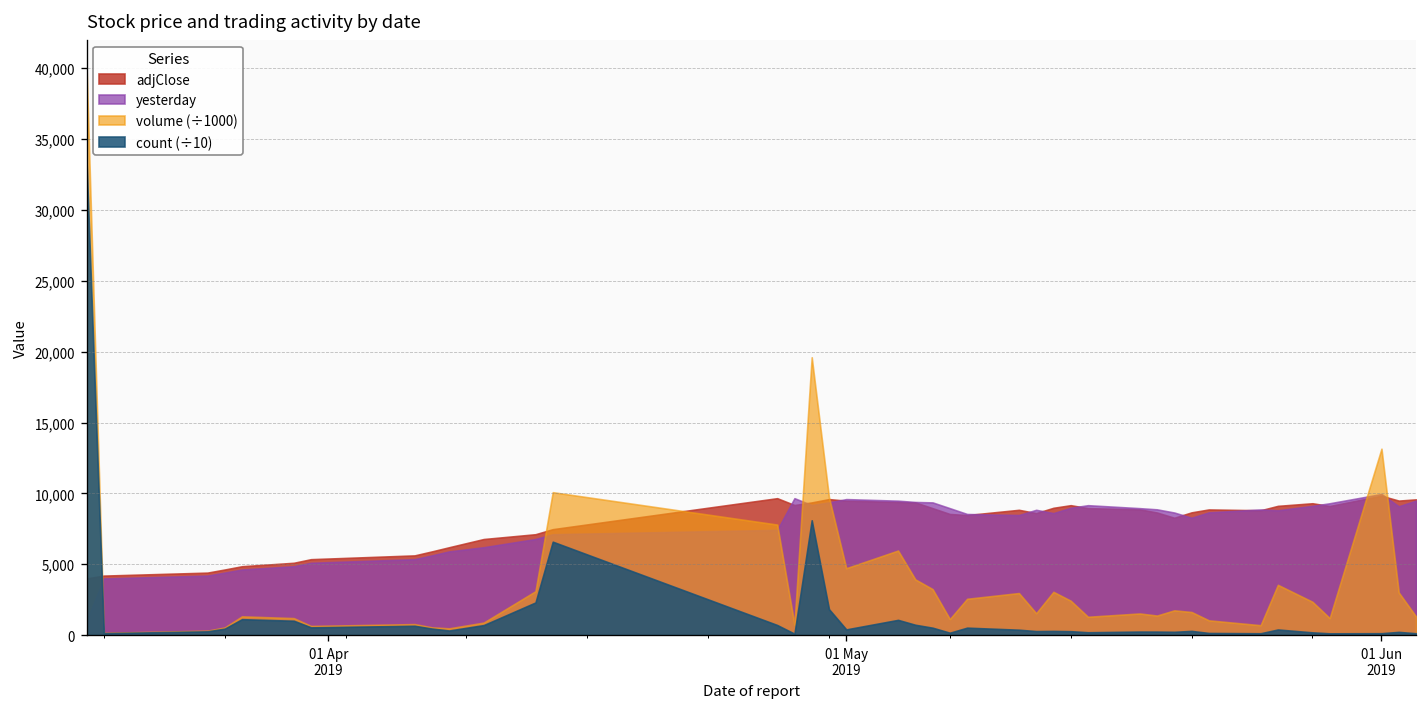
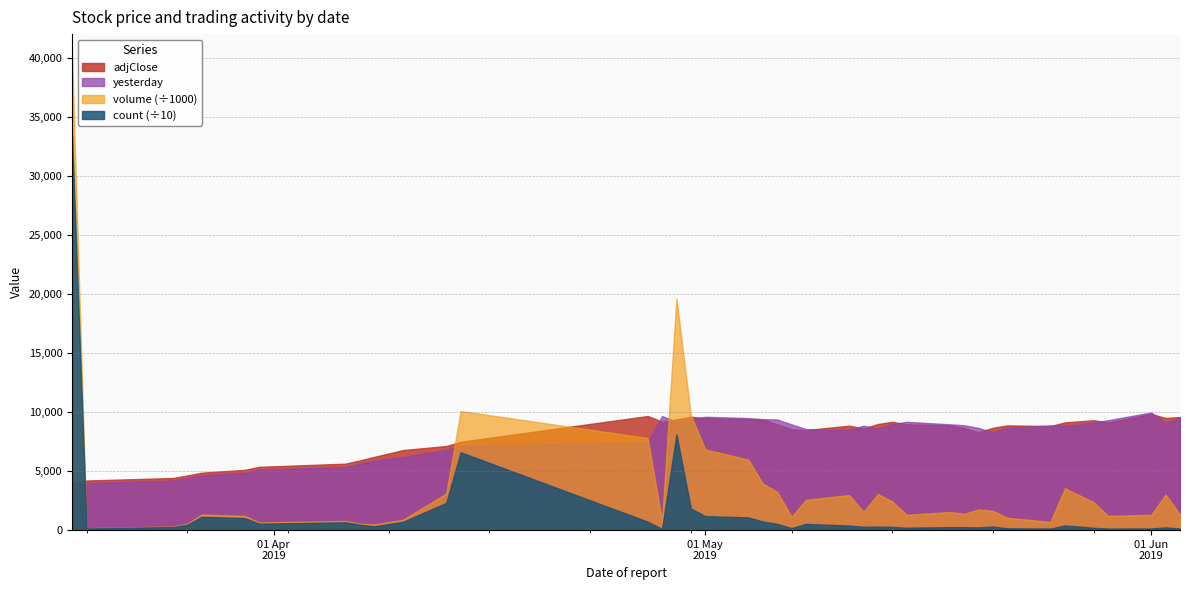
  {
    "volume (÷1000)": {
-     "01 May 2019": "4,700",
-     "01 Jun 2019": "13,200"
+     "01 May 2019": "6,800",
+     "01 Jun 2019": "1,300"
    },
    "count (÷10)": {
-     "01 May 2019": "400"
+     "01 May 2019": "1,200"
    }
  }
